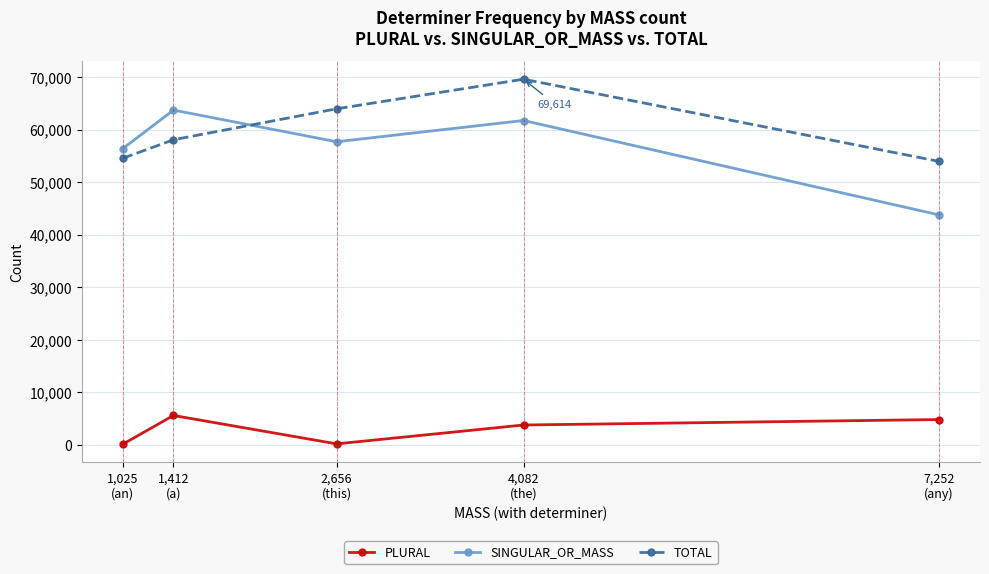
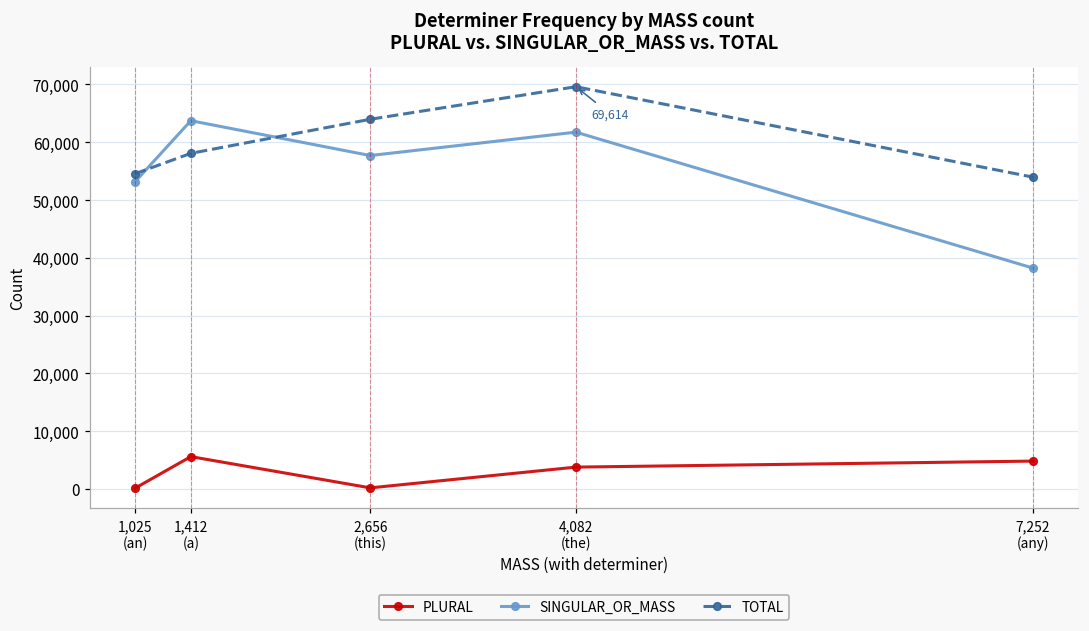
  {
    "PLURAL": {
      "1,025 (an)": "0",
      "1,412 (a)": "6,000",
      "2,656 (this)": "0",
      "4,082 (the)": "4,000",
      "7,252 (any)": "5,000"
    },
    "SINGULAR_OR_MASS": {
-     "1,025 (an)": "56,000",
+     "1,025 (an)": "53,000",
      "1,412 (a)": "64,000",
      "2,656 (this)": "58,000",
      "4,082 (the)": "62,000",
-     "7,252 (any)": "44,000"
+     "7,252 (any)": "38,000"
    },
    "TOTAL": {
      "4,082 (the)": "69,614"
    }
  }
